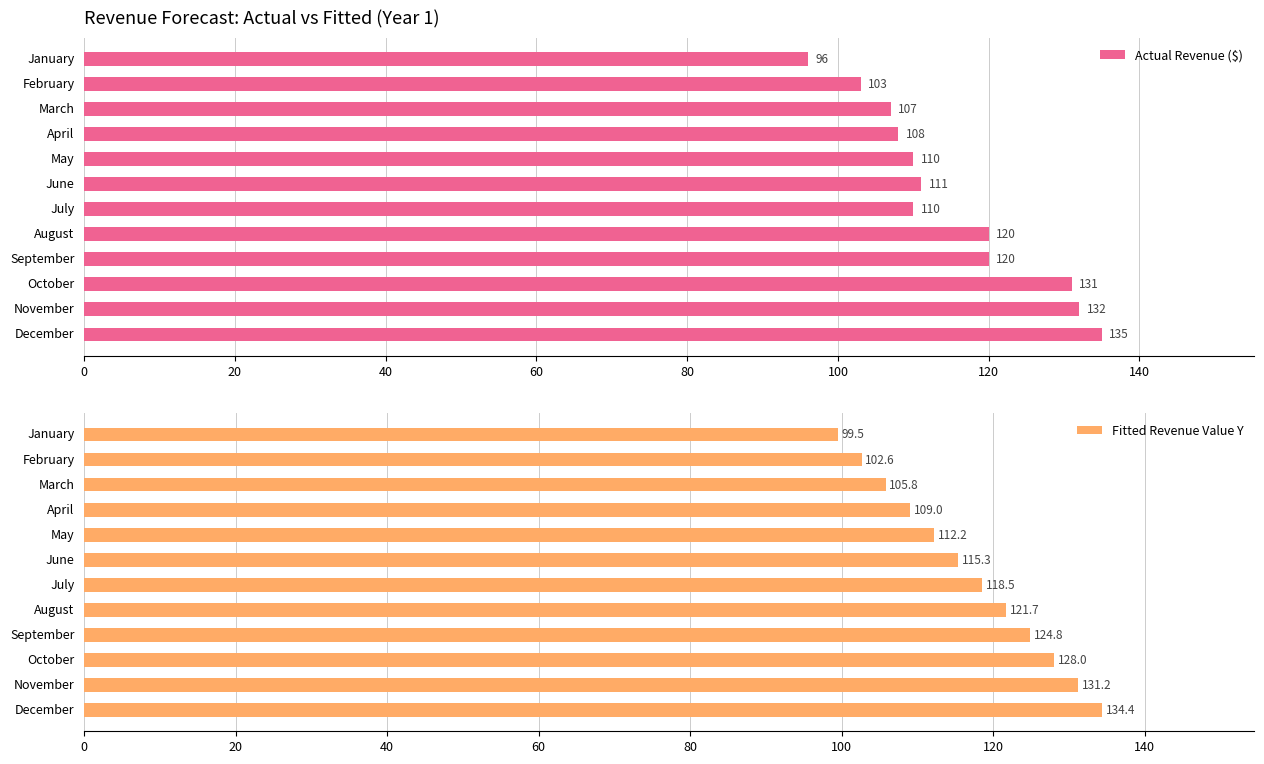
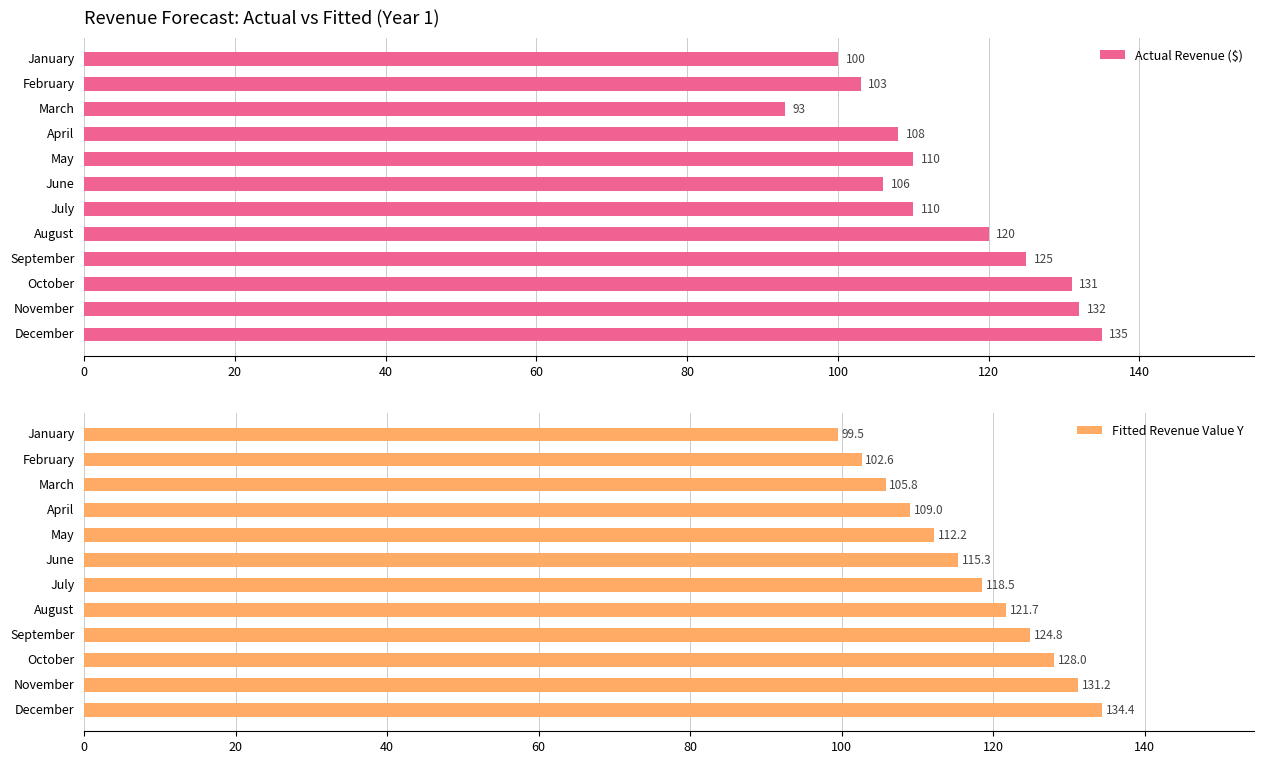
  {
    "Revenue Forecast: Actual vs Fitted (Year 1)": {
-     "January": 96,
+     "January": 100,
      "February": 103,
-     "March": 107,
+     "March": 93,
      "April": 108,
      "May": 110,
-     "June": 111,
+     "June": 106,
      "July": 110,
      "August": 120,
-     "September": 120,
+     "September": 125,
      "October": 131,
      "November": 132,
      "December": 135
    }
  }
